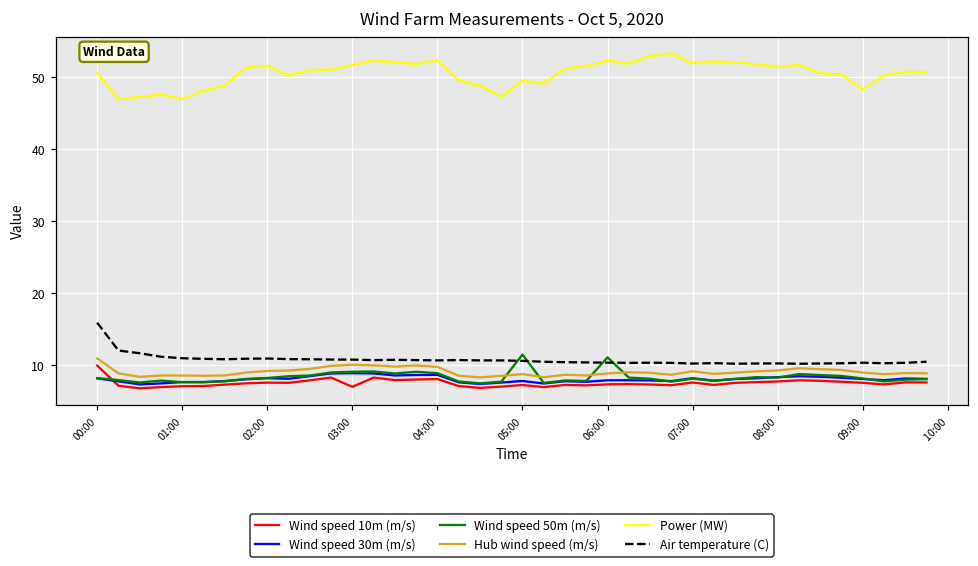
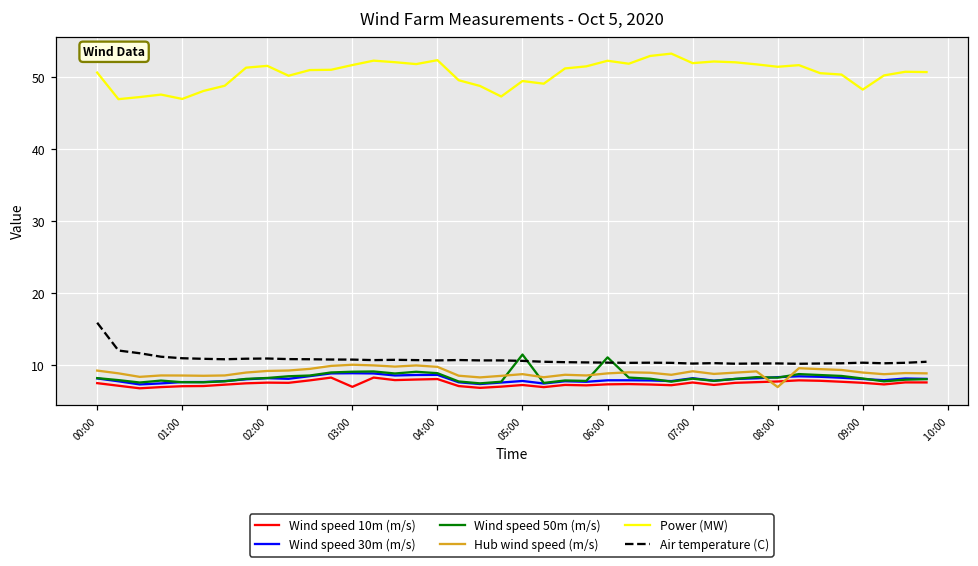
  {
    "Wind speed 10m (m/s)": {
-     "00:00": 10,
+     "00:00": 8,
      "01:00": 7,
      "02:00": 8,
      "03:00": 7,
      "04:00": 8,
      "05:00": 7,
      "06:00": 7,
      "07:00": 8,
      "08:00": 8,
      "09:00": 8
    },
    "Wind speed 30m (m/s)": {
      "05:00": 8,
      "06:00": 8
    },
    "Wind speed 50m (m/s)": {
      "05:00": 12,
      "06:00": 11
    },
    "Hub wind speed (m/s)": {
-     "00:00": 11,
+     "00:00": 9,
      "01:00": 9,
      "02:00": 9,
      "03:00": 10,
      "04:00": 10,
      "05:00": 9,
      "06:00": 9,
      "07:00": 9,
-     "08:00": 9,
+     "08:00": 7,
      "09:00": 9
    },
    "Power (MW)": {
      "00:00": 51,
      "01:00": 47,
      "02:00": 52,
      "03:00": 52,
      "04:00": 52,
      "05:00": 49,
      "06:00": 52,
      "07:00": 52,
      "08:00": 51,
      "09:00": 48
    },
    "Air temperature (C)": {
      "00:00": 16,
      "01:00": 11,
      "02:00": 11,
      "03:00": 11,
      "04:00": 11,
      "05:00": 11,
      "06:00": 10,
      "07:00": 10,
      "08:00": 10,
      "09:00": 10
    }
  }
